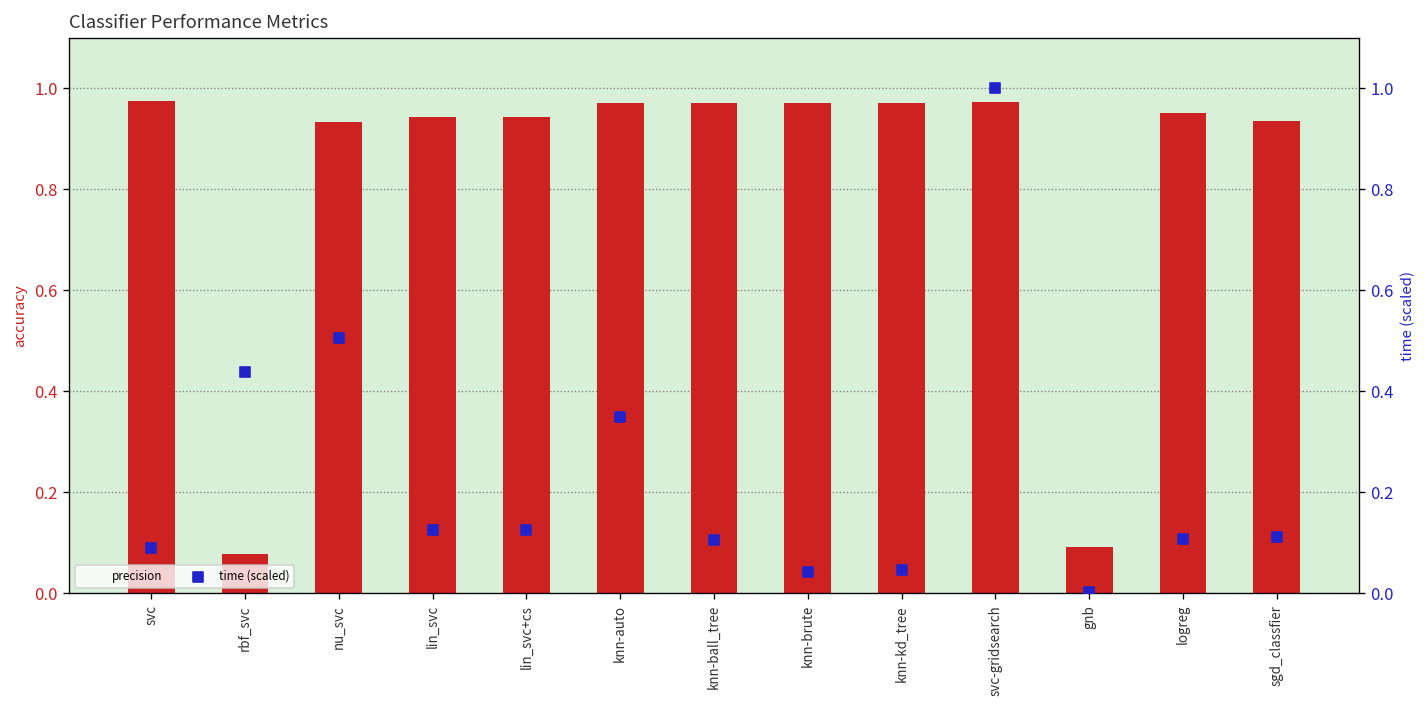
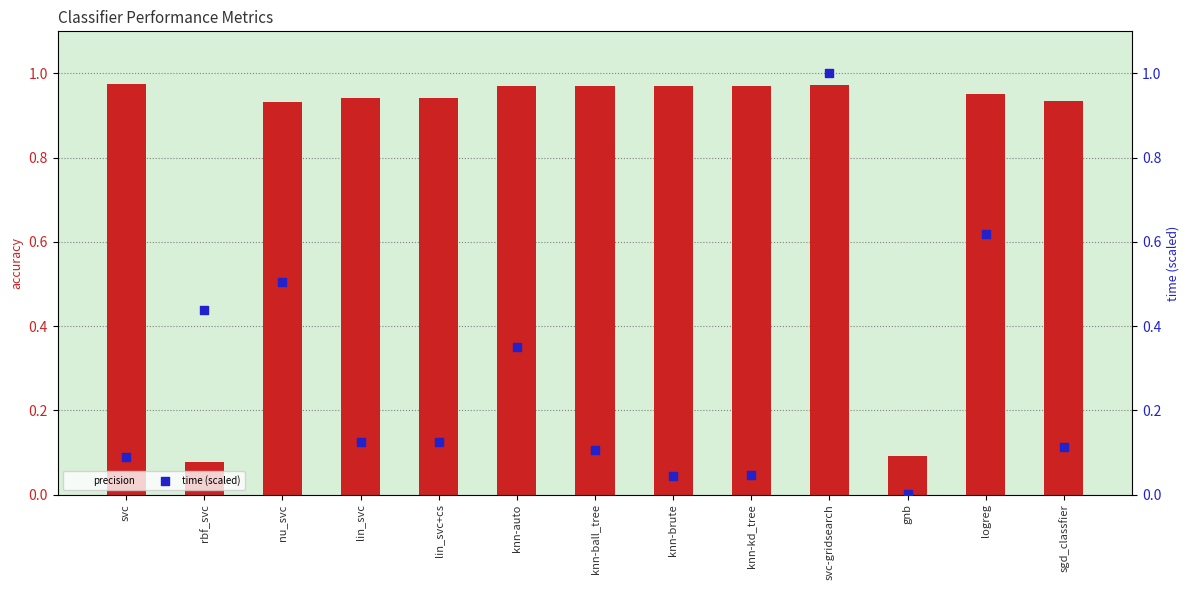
  {
    "time (scaled)": {
-     "logreg": 0.11
+     "logreg": 0.62
    }
  }
